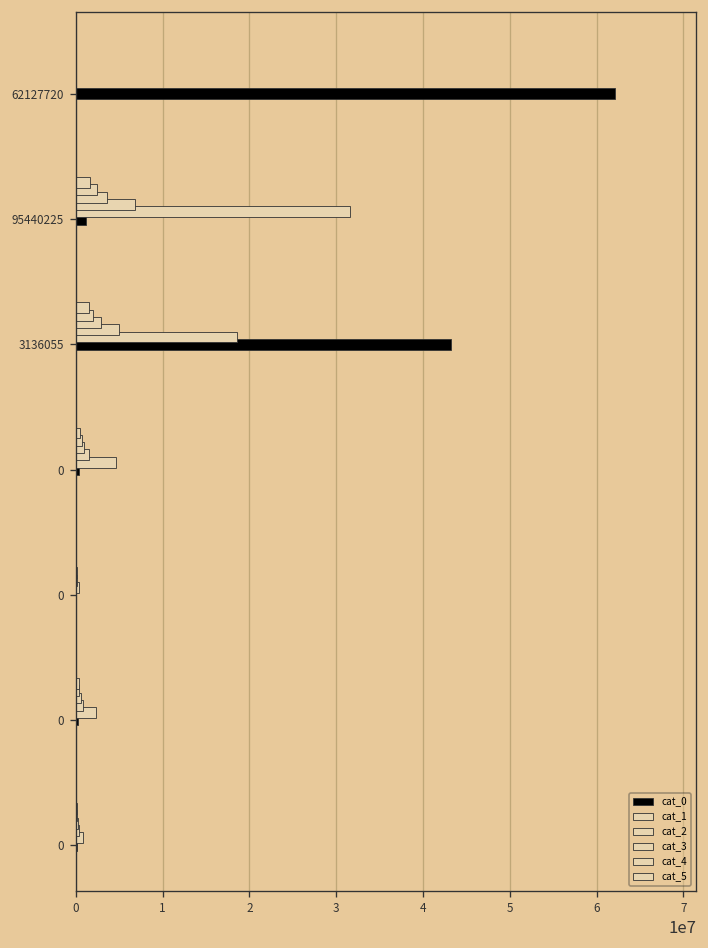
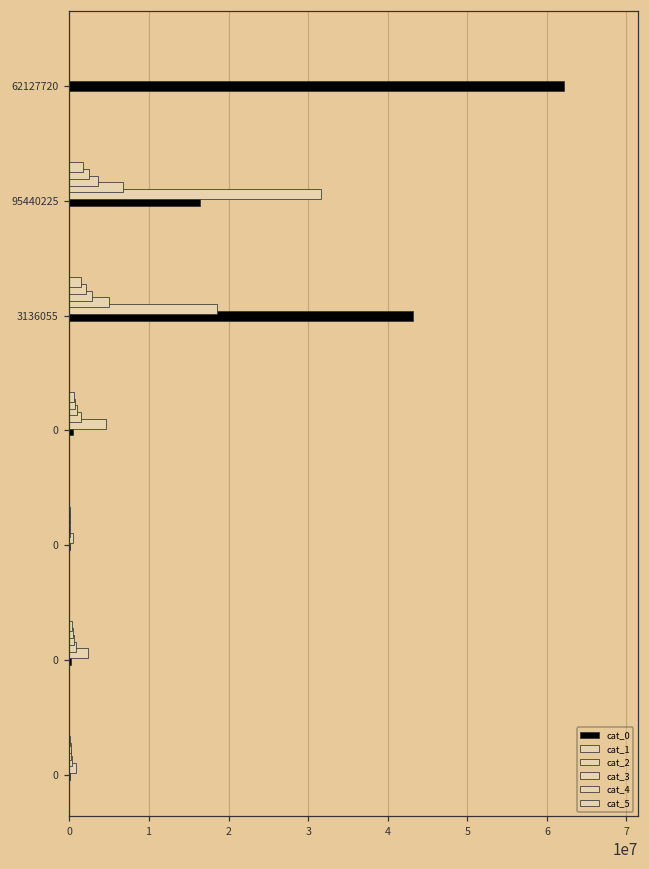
  {
    "cat_0": {
      "62127720": 62000000,
-     "95440225": 1000000,
+     "95440225": 16000000,
      "3136055": 43000000
    }
  }
